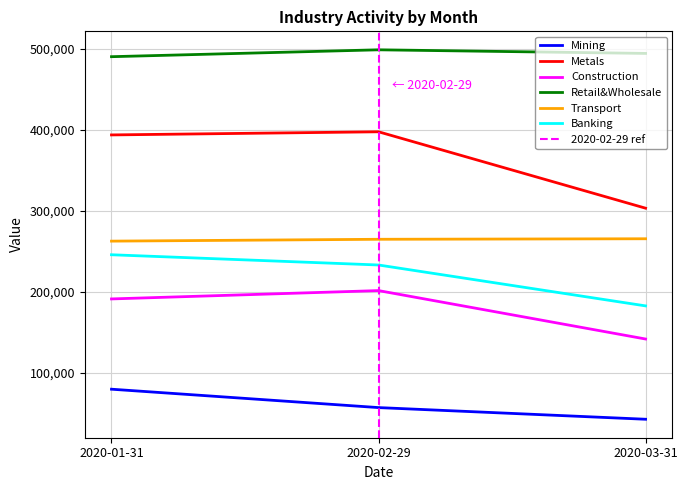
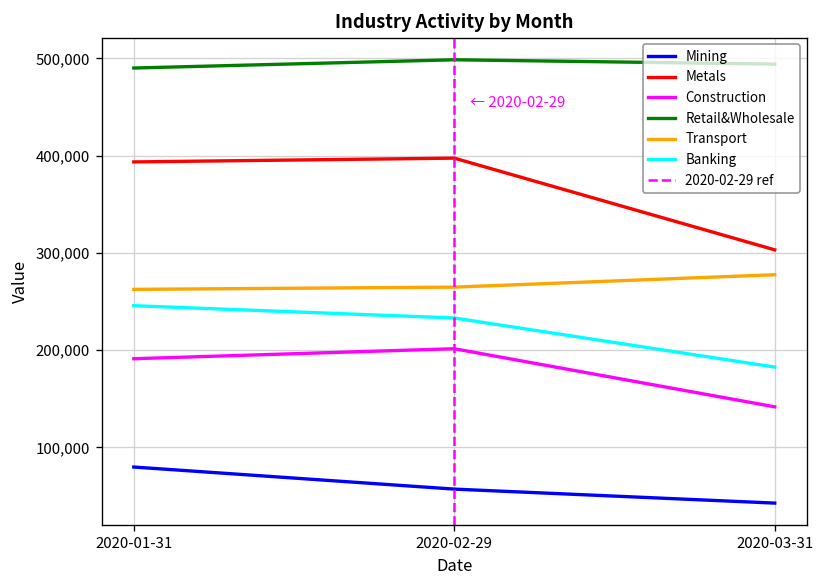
  {
    "Mining": {
      "2020-01-31": "80,000",
      "2020-02-29": "60,000",
      "2020-03-31": "40,000"
    },
    "Metals": {
      "2020-01-31": "390,000",
      "2020-02-29": "400,000",
      "2020-03-31": "300,000"
    },
    "Construction": {
      "2020-01-31": "190,000",
      "2020-02-29": "200,000",
      "2020-03-31": "140,000"
    },
    "Retail&Wholesale": {
      "2020-01-31": "490,000",
      "2020-02-29": "500,000"
    },
    "Transport": {
      "2020-01-31": "260,000",
      "2020-02-29": "260,000",
-     "2020-03-31": "270,000"
+     "2020-03-31": "280,000"
    },
    "Banking": {
      "2020-01-31": "250,000",
      "2020-02-29": "230,000",
      "2020-03-31": "180,000"
    }
  }
